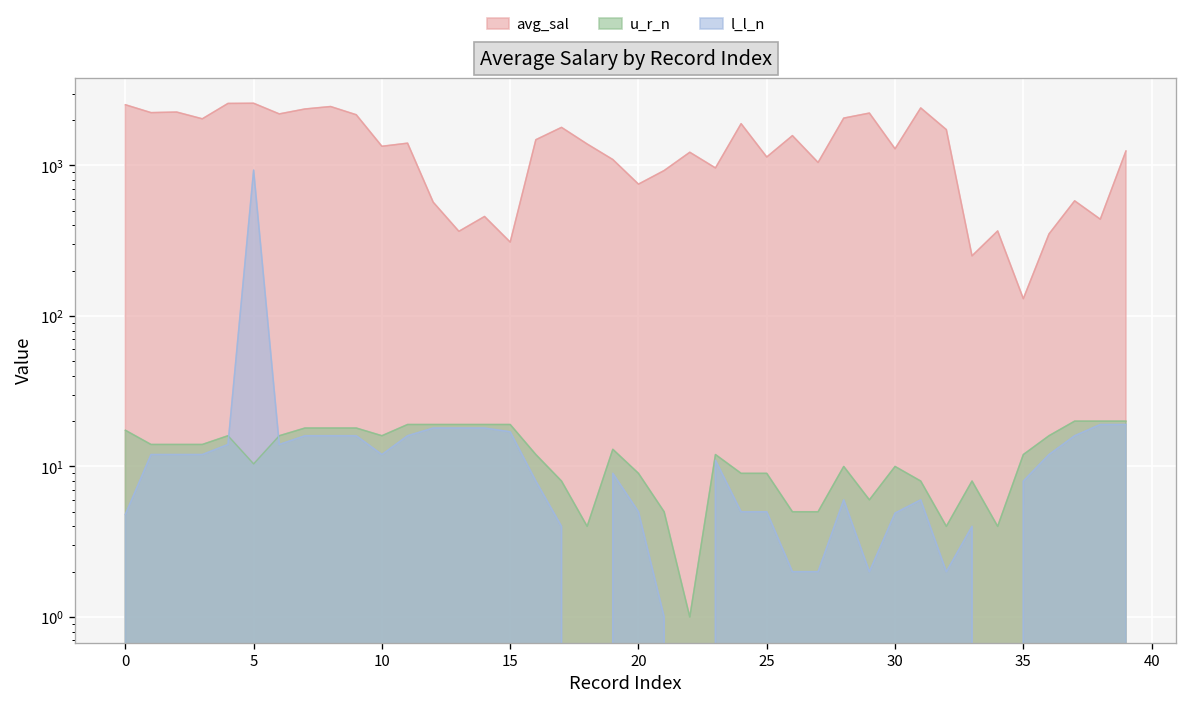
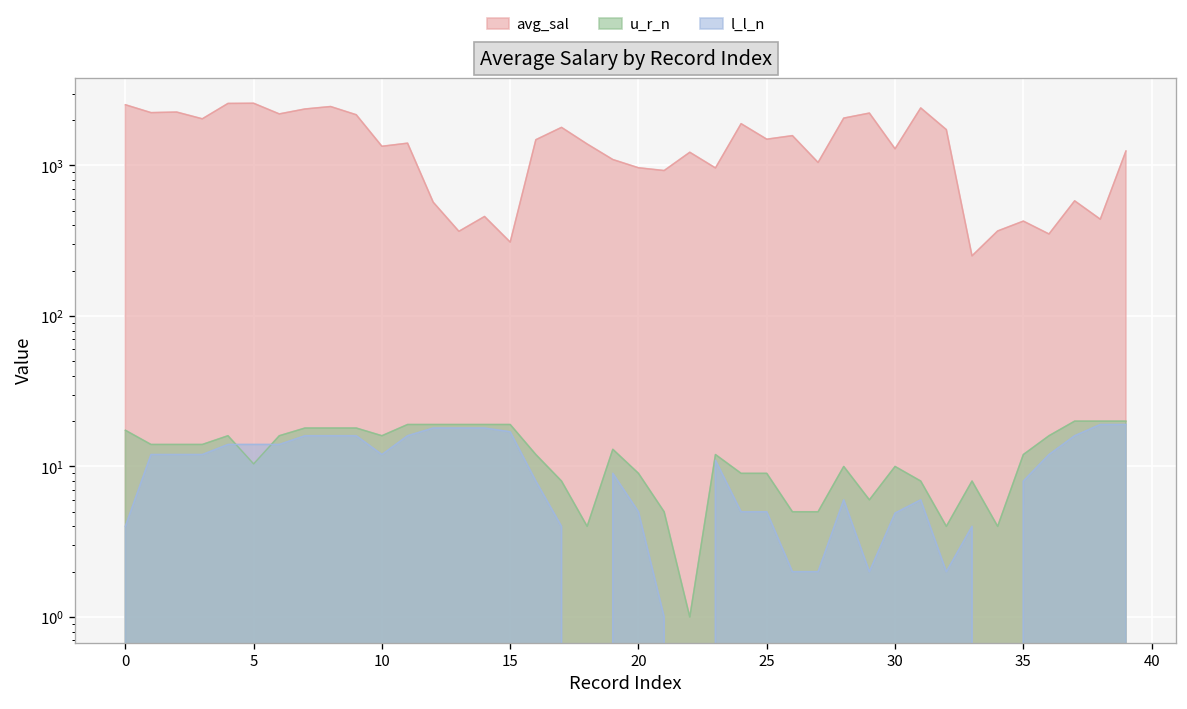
  {
    "avg_sal": {
      "0": 2500,
      "5": 2600,
      "10": 1300,
      "15": 310,
-     "20": 800,
-     "25": 1100,
+     "20": 1000,
+     "25": 1500,
      "30": 1300,
-     "35": 130
+     "35": 430
    },
    "u_r_n": {
      "0": 17,
      "5": 10,
      "10": 16,
      "15": 19,
      "20": 9,
      "25": 9,
      "30": 10,
      "35": 12
    },
    "l_l_n": {
-     "0": 4.8,
-     "5": 900,
+     "0": 4.0,
+     "5": 14,
      "10": 12,
      "15": 17,
      "20": 5.0,
      "25": 5.0,
      "30": 4.9,
      "35": 8
    }
  }
